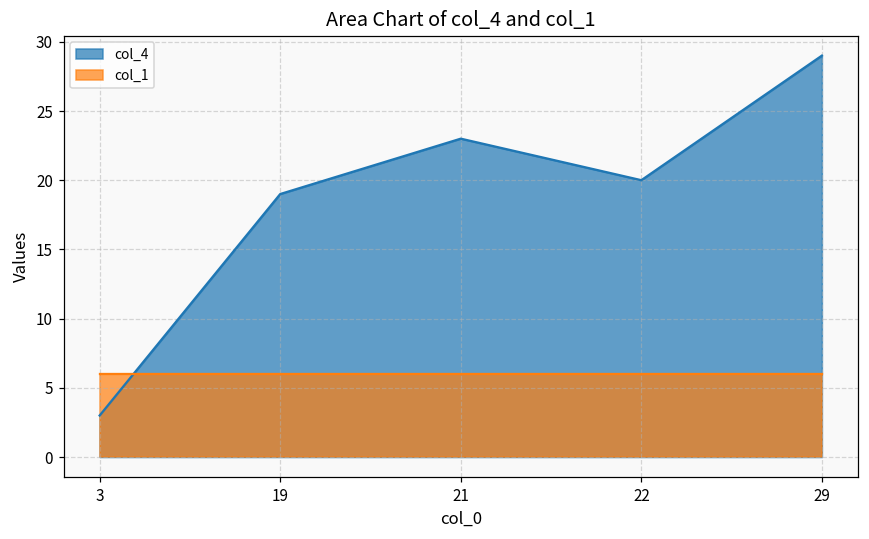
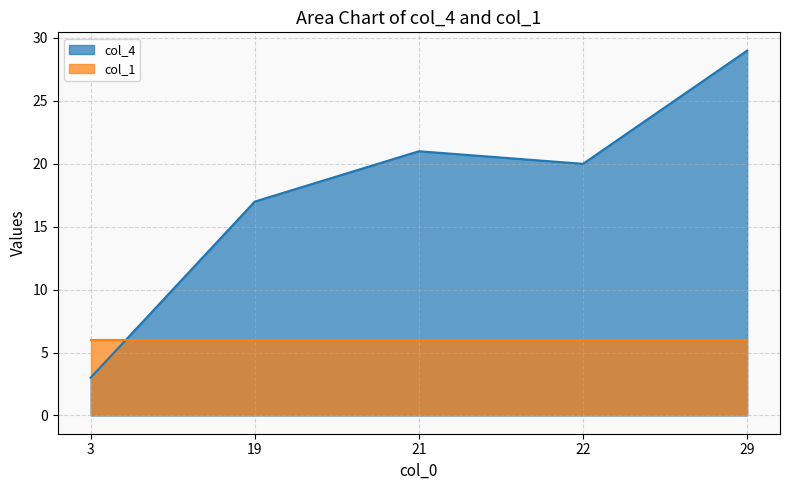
  {
    "col_4": {
      "3": 3,
-     "19": 19,
-     "21": 23,
+     "19": 17,
+     "21": 21,
      "22": 20,
      "29": 29
    },
    "col_1": {
      "3": 6,
      "19": 6,
      "21": 6,
      "22": 6,
      "29": 6
    }
  }
